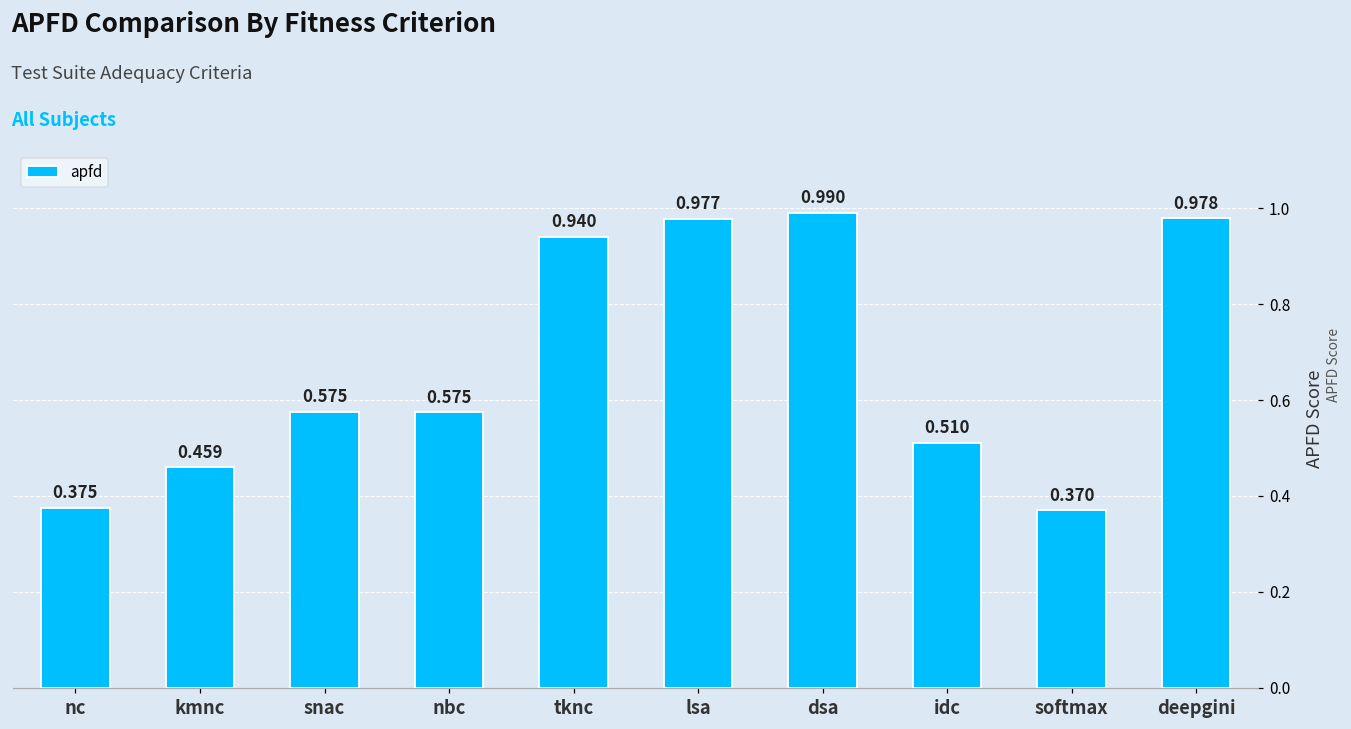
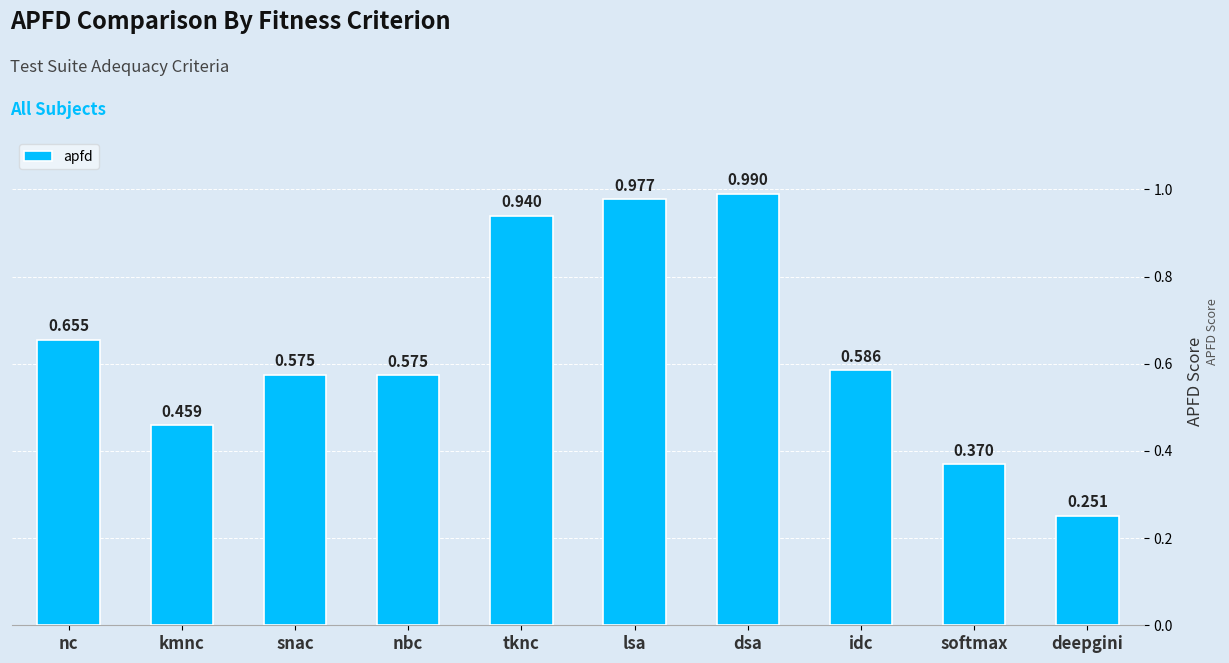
  {
-   "nc": 0.375,
+   "nc": 0.655,
    "kmnc": 0.459,
    "snac": 0.575,
    "nbc": 0.575,
    "tknc": 0.940,
    "lsa": 0.977,
    "dsa": 0.990,
-   "idc": 0.510,
+   "idc": 0.586,
    "softmax": 0.370,
-   "deepgini": 0.978
+   "deepgini": 0.251
  }
